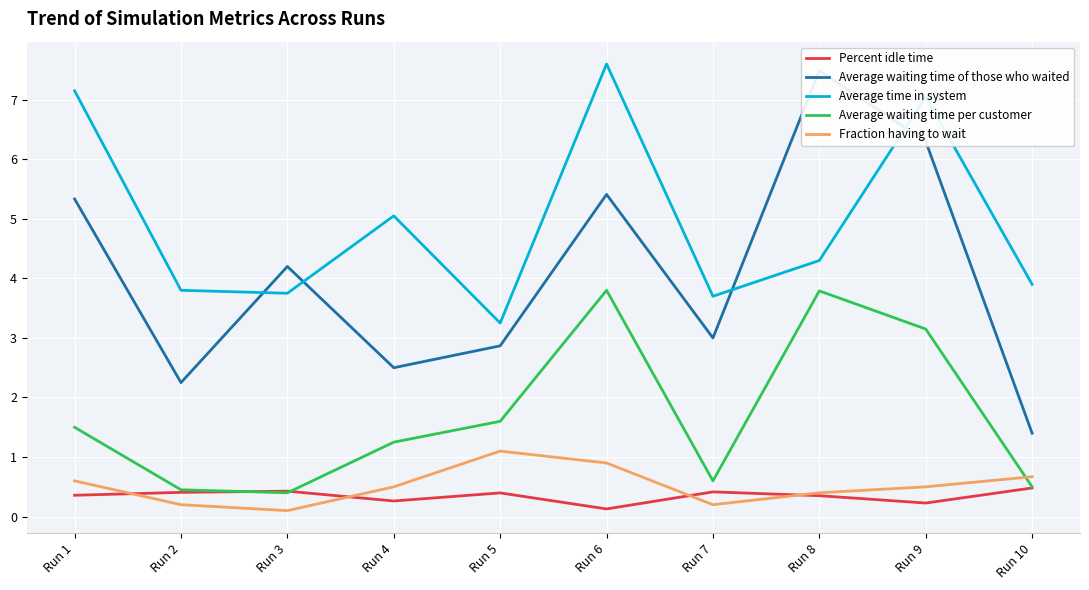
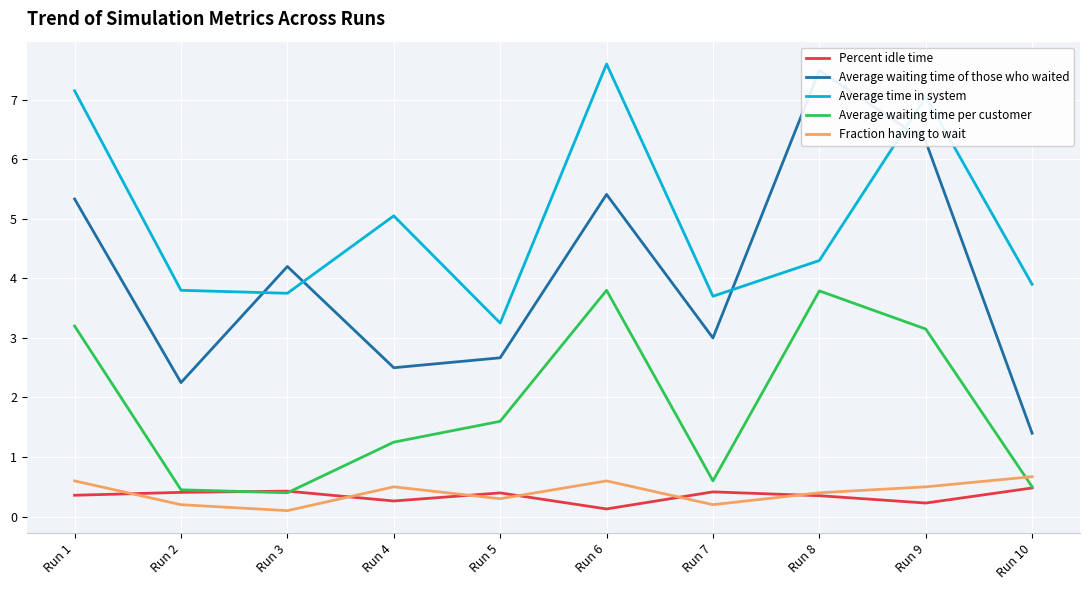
  {
    "Percent idle time": {
      "Run 1": 0.4,
      "Run 2": 0.4,
      "Run 4": 0.3,
      "Run 5": 0.4,
      "Run 6": 0.1,
      "Run 7": 0.4,
      "Run 8": 0.4,
      "Run 9": 0.2
    },
    "Average waiting time of those who waited": {
      "Run 1": 5.3,
      "Run 2": 2.3,
      "Run 3": 4.2,
      "Run 4": 2.5,
-     "Run 5": 2.9,
+     "Run 5": 2.7,
      "Run 6": 5.4,
      "Run 7": 3.0,
      "Run 10": 1.4
    },
    "Average time in system": {
      "Run 1": 7.2,
      "Run 2": 3.8,
      "Run 3": 3.8,
      "Run 4": 5.1,
      "Run 5": 3.3,
      "Run 6": 7.6,
      "Run 7": 3.7,
      "Run 8": 4.3,
      "Run 10": 3.9
    },
    "Average waiting time per customer": {
-     "Run 1": 1.5,
+     "Run 1": 3.2,
      "Run 2": 0.5,
      "Run 4": 1.3,
      "Run 5": 1.6,
      "Run 6": 3.8,
      "Run 7": 0.6,
      "Run 8": 3.8,
      "Run 9": 3.2
    },
    "Fraction having to wait": {
      "Run 1": 0.6,
      "Run 2": 0.2,
      "Run 3": 0.1,
      "Run 4": 0.5,
-     "Run 5": 1.1,
-     "Run 6": 0.9,
+     "Run 5": 0.3,
+     "Run 6": 0.6,
      "Run 7": 0.2,
      "Run 8": 0.4,
      "Run 9": 0.5,
      "Run 10": 0.7
    }
  }
